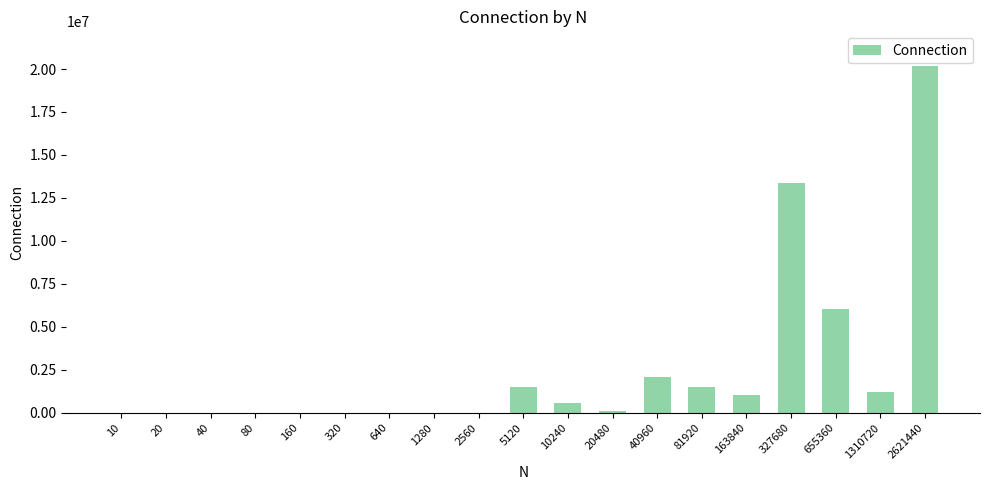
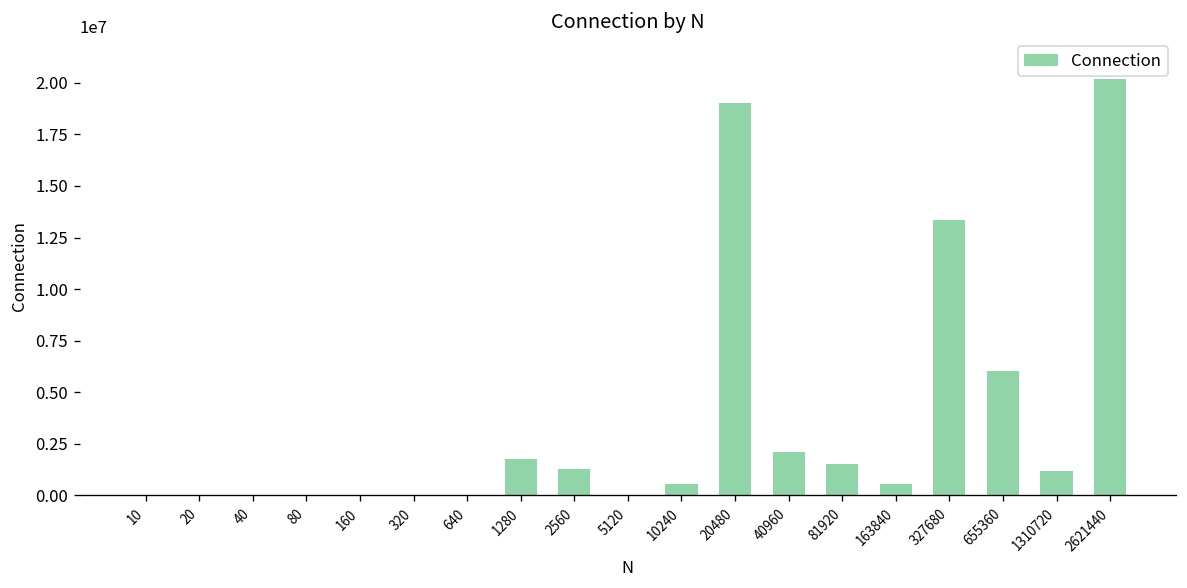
  {
-   "1280": 0,
-   "2560": 0,
-   "5120": 1500000,
+   "1280": 1800000,
+   "2560": 1300000,
+   "5120": 0,
    "10240": 600000,
-   "20480": 100000,
+   "20480": 19000000,
    "40960": 2100000,
    "81920": 1500000,
-   "163840": 1000000,
+   "163840": 600000,
    "327680": 13400000,
    "655360": 6000000,
    "1310720": 1200000,
    "2621440": 20200000
  }
